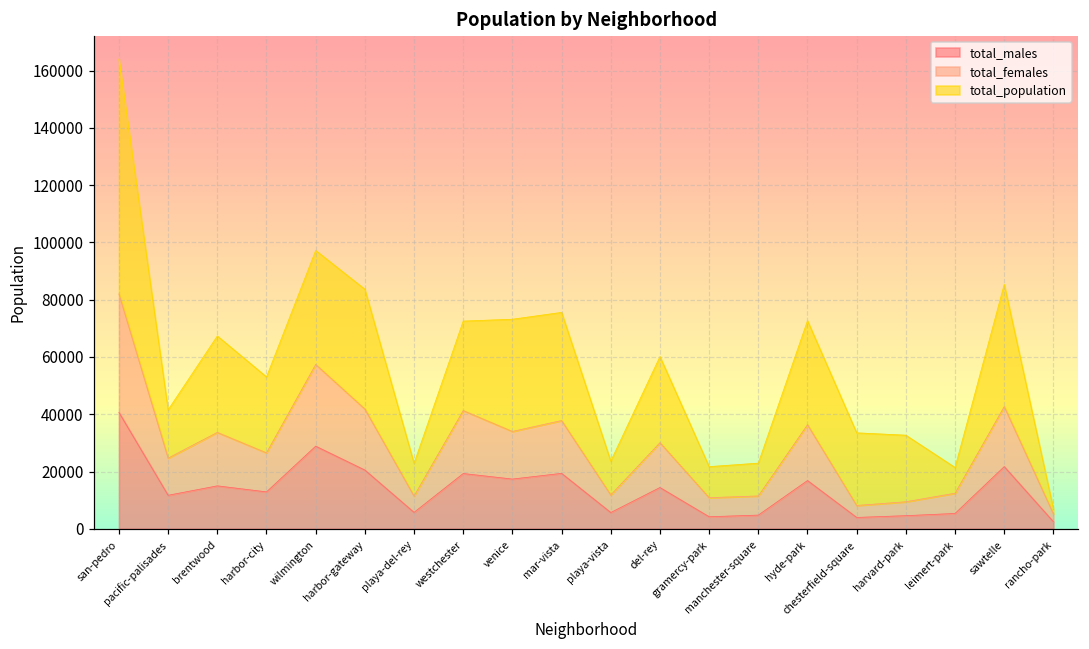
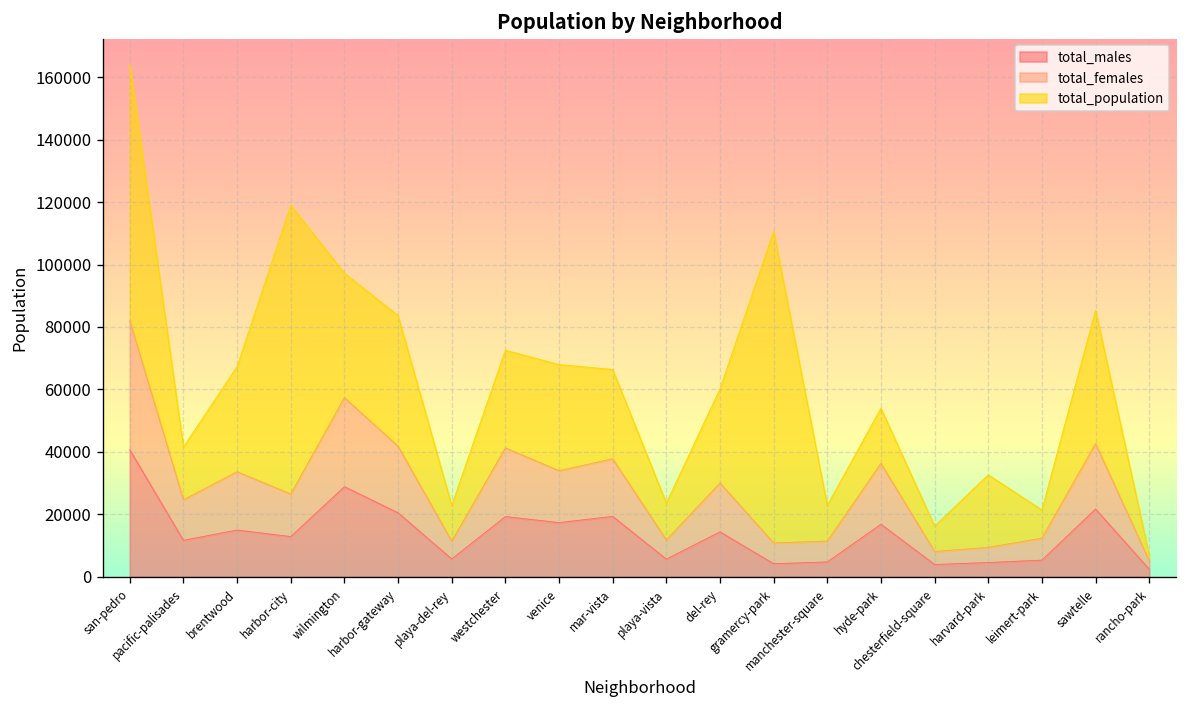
  {
    "total_population": {
      "san-pedro": 82000,
      "pacific-palisades": 17000,
      "brentwood": 34000,
-     "harbor-city": 27000,
+     "harbor-city": 92000,
      "wilmington": 40000,
      "harbor-gateway": 42000,
      "playa-del-rey": 11000,
      "westchester": 31000,
-     "venice": 39000,
-     "mar-vista": 38000,
+     "venice": 34000,
+     "mar-vista": 29000,
      "playa-vista": 12000,
      "del-rey": 30000,
-     "gramercy-park": 11000,
+     "gramercy-park": 100000,
      "manchester-square": 11000,
-     "hyde-park": 36000,
-     "chesterfield-square": 25000,
+     "hyde-park": 18000,
+     "chesterfield-square": 8000,
      "harvard-park": 23000,
      "leimert-park": 9000,
      "sawtelle": 43000,
      "rancho-park": 2000
    }
  }
